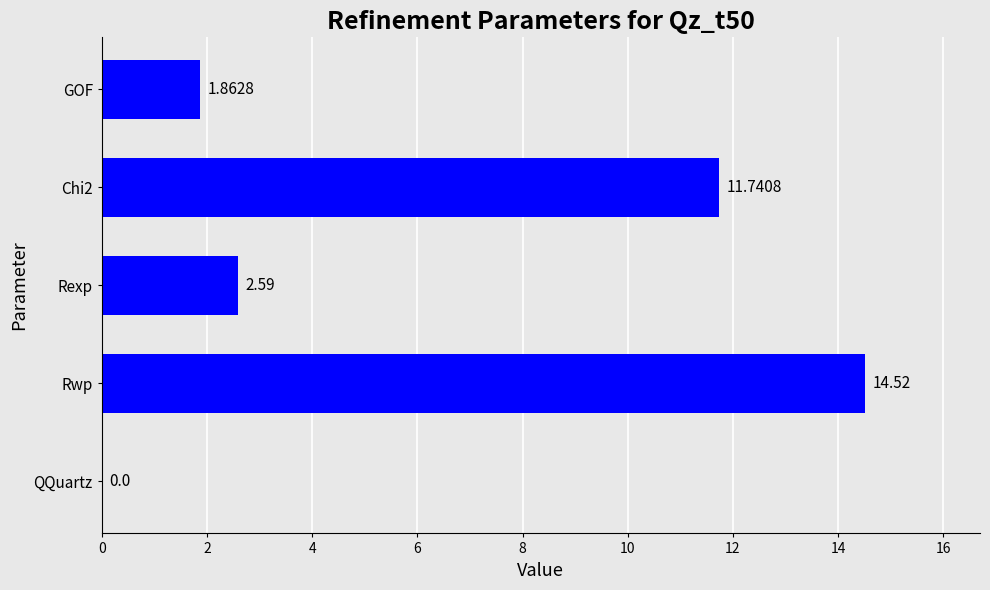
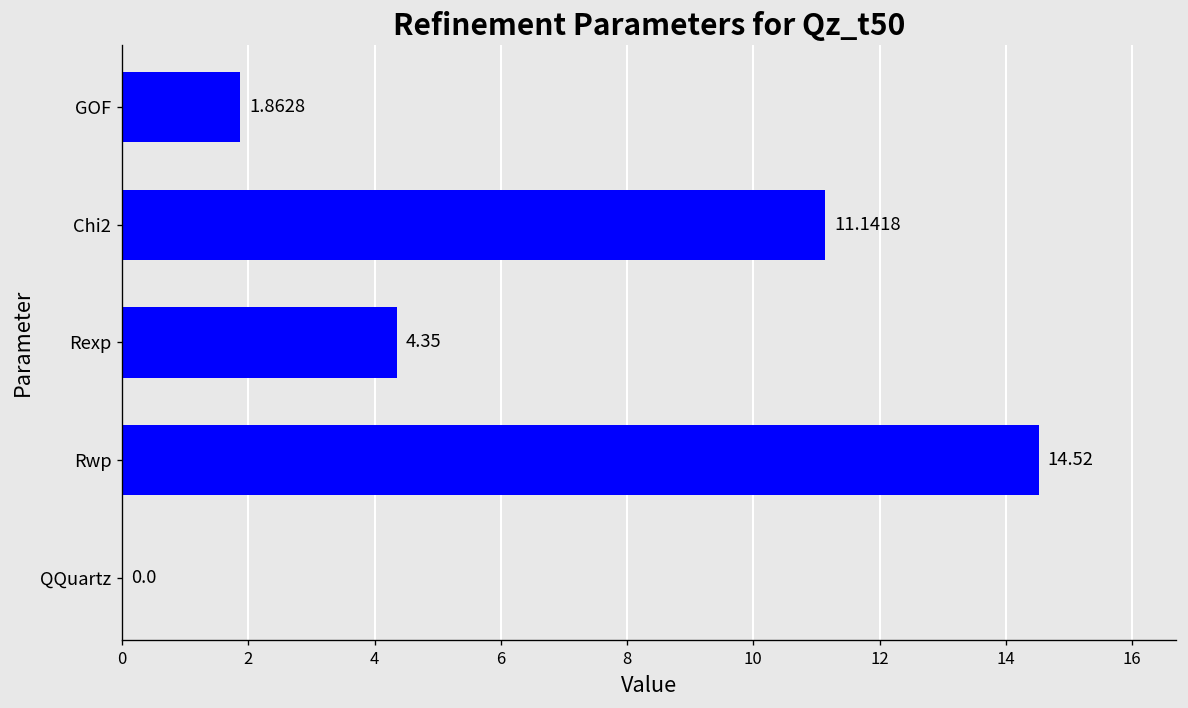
  {
    "GOF": 1.8628,
-   "Chi2": 11.7408,
-   "Rexp": 2.59,
+   "Chi2": 11.1418,
+   "Rexp": 4.35,
    "Rwp": 14.52,
    "QQuartz": 0.0
  }
